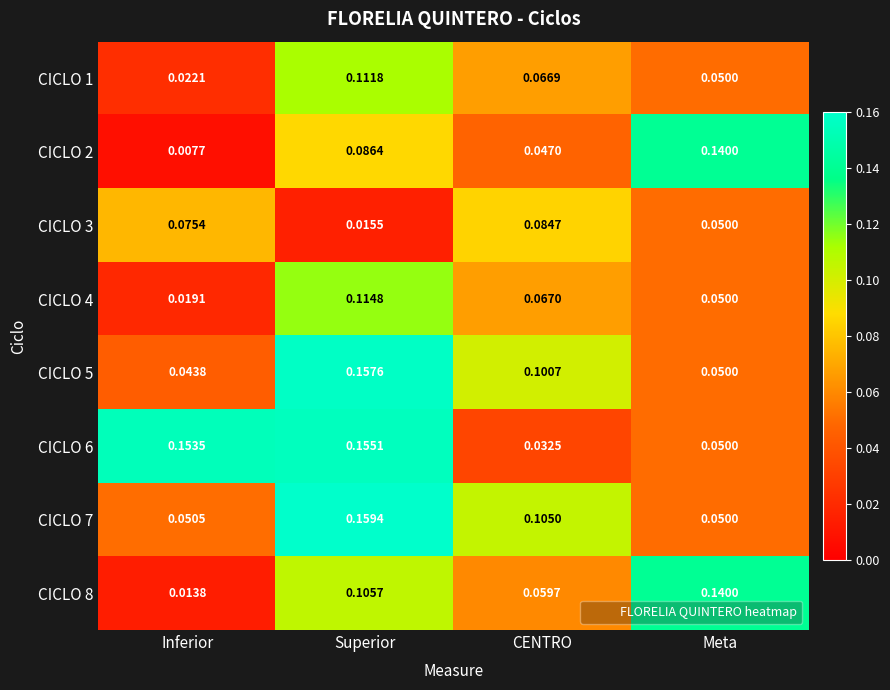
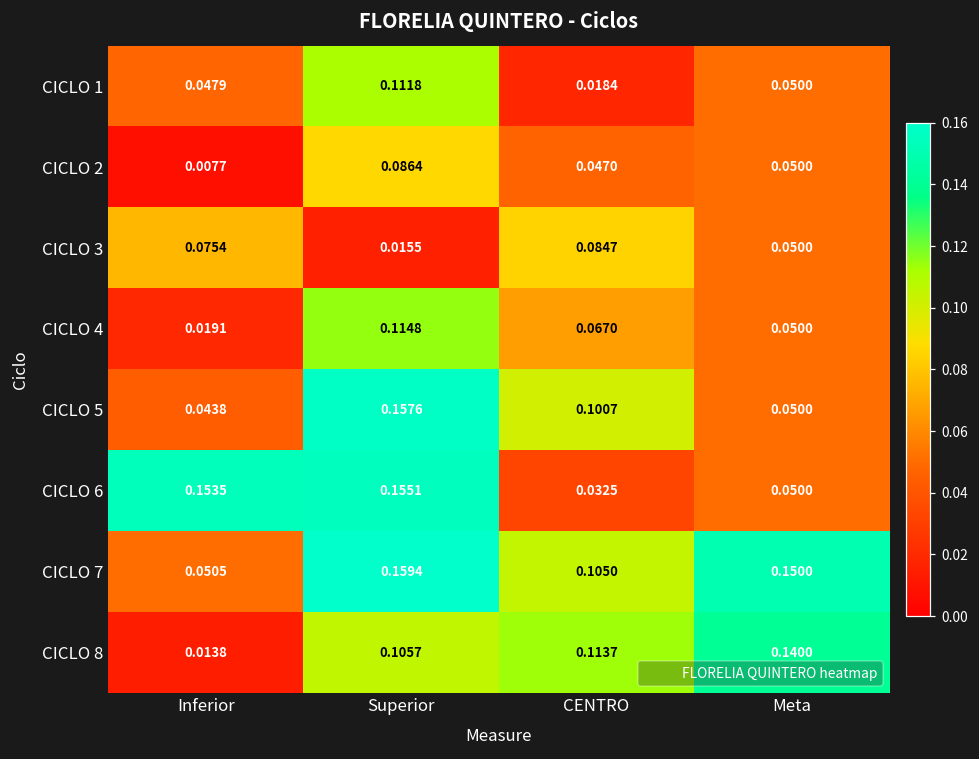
  {
    "CICLO 1": {
-     "Inferior": 0.0221,
+     "Inferior": 0.0479,
      "Superior": 0.1118,
-     "CENTRO": 0.0669,
+     "CENTRO": 0.0184,
      "Meta": 0.0500
    },
    "CICLO 2": {
      "Inferior": 0.0077,
      "Superior": 0.0864,
      "CENTRO": 0.0470,
-     "Meta": 0.1400
+     "Meta": 0.0500
    },
    "CICLO 3": {
      "Inferior": 0.0754,
      "Superior": 0.0155,
      "CENTRO": 0.0847,
      "Meta": 0.0500
    },
    "CICLO 4": {
      "Inferior": 0.0191,
      "Superior": 0.1148,
      "CENTRO": 0.0670,
      "Meta": 0.0500
    },
    "CICLO 5": {
      "Inferior": 0.0438,
      "Superior": 0.1576,
      "CENTRO": 0.1007,
      "Meta": 0.0500
    },
    "CICLO 6": {
      "Inferior": 0.1535,
      "Superior": 0.1551,
      "CENTRO": 0.0325,
      "Meta": 0.0500
    },
    "CICLO 7": {
      "Inferior": 0.0505,
      "Superior": 0.1594,
      "CENTRO": 0.1050,
-     "Meta": 0.0500
+     "Meta": 0.1500
    },
    "CICLO 8": {
      "Inferior": 0.0138,
      "Superior": 0.1057,
-     "CENTRO": 0.0597,
+     "CENTRO": 0.1137,
      "Meta": 0.1400
    }
  }
